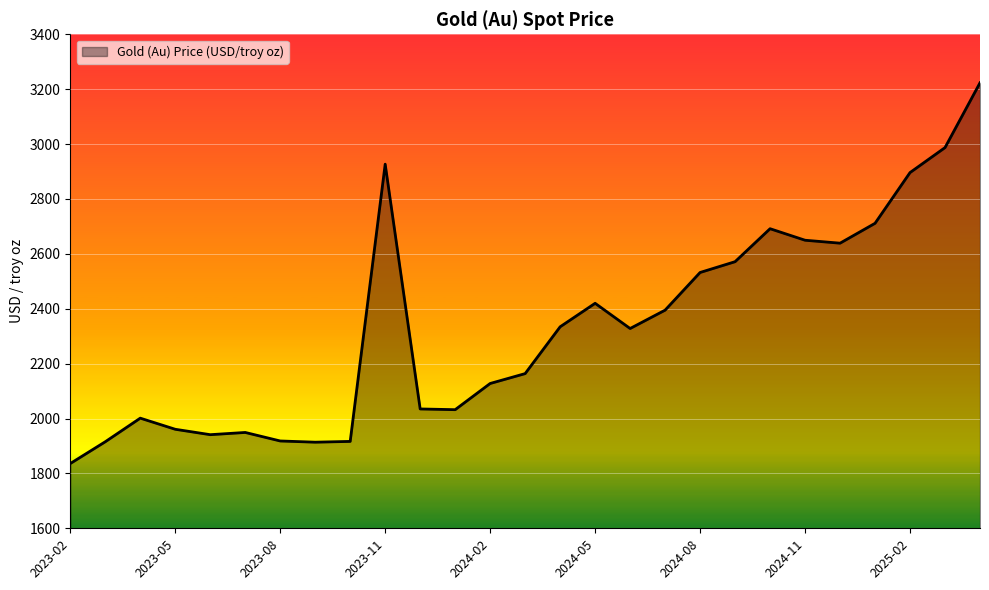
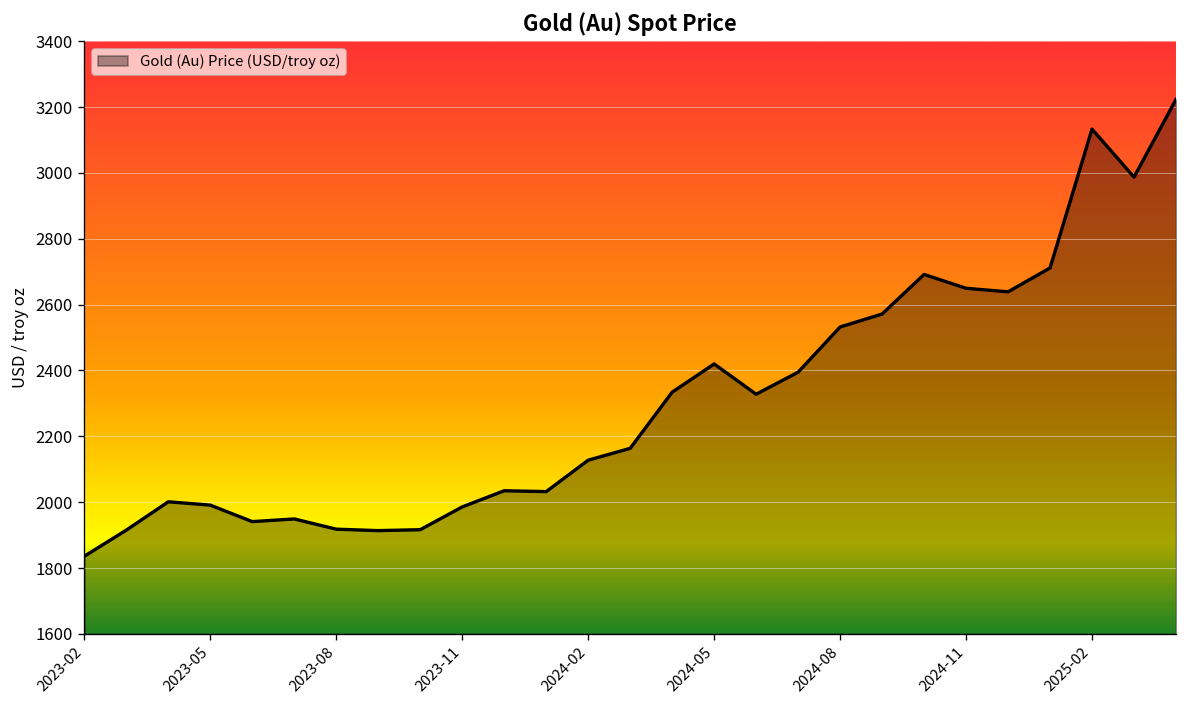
  {
    "2023-02": 1840,
-   "2023-05": 1960,
+   "2023-05": 1990,
    "2023-08": 1920,
-   "2023-11": 2930,
+   "2023-11": 1990,
    "2024-02": 2130,
    "2024-05": 2420,
    "2024-08": 2530,
    "2024-11": 2650,
-   "2025-02": 2900
+   "2025-02": 3130
  }
